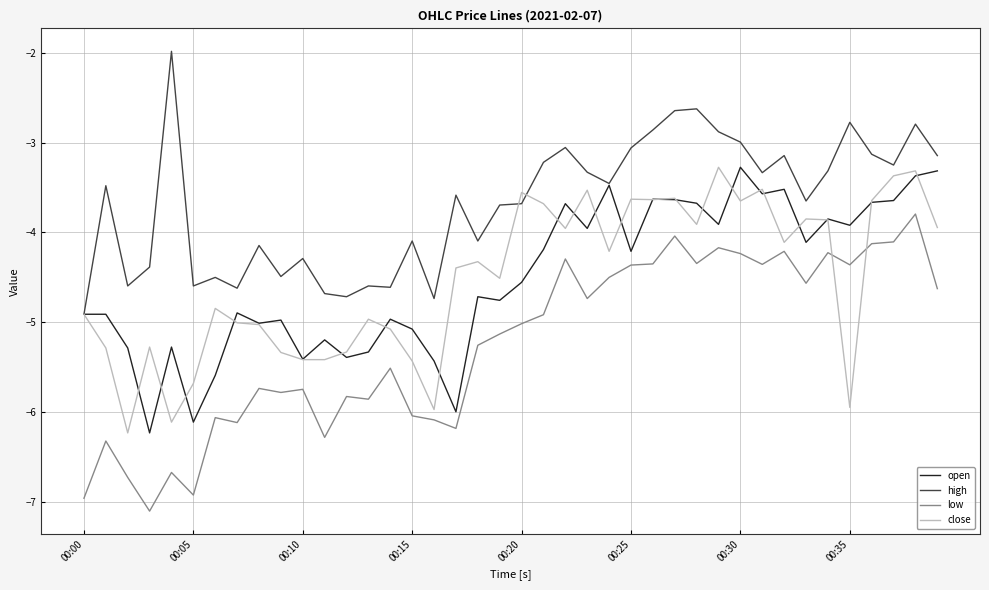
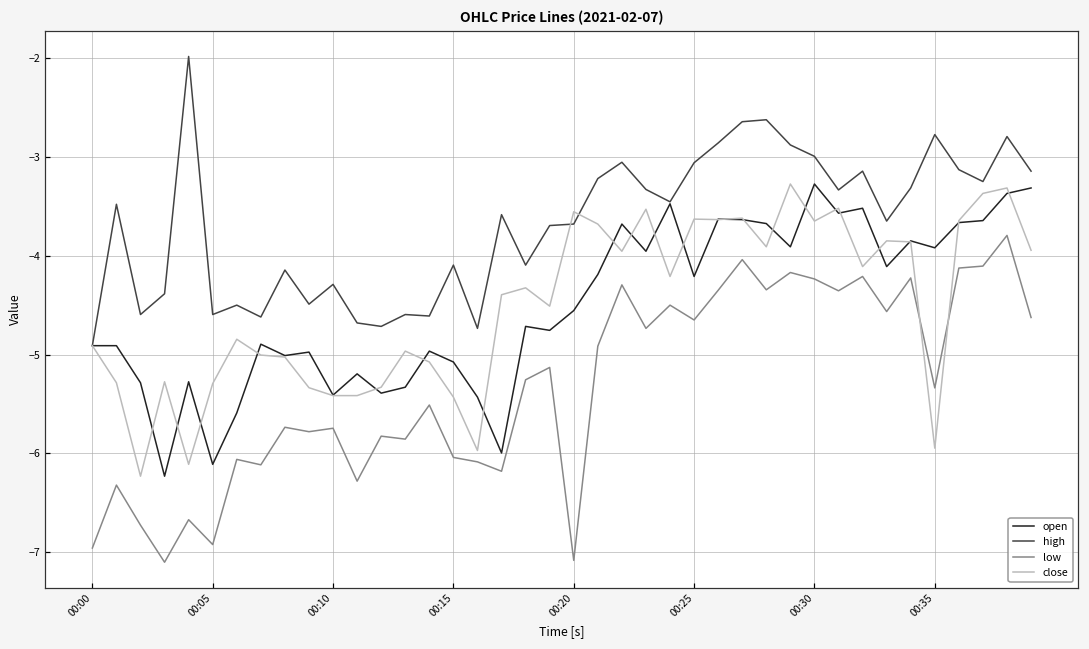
  {
    "low": {
      "00:00": -7.0,
      "00:05": -6.9,
      "00:10": -5.7,
      "00:15": -6.0,
-     "00:20": -5.0,
-     "00:25": -4.4,
+     "00:20": -7.1,
+     "00:25": -4.7,
      "00:30": -4.2,
-     "00:35": -4.4
+     "00:35": -5.3
    },
    "close": {
-     "00:05": -5.7,
+     "00:05": -5.3,
      "00:15": -5.4,
      "00:20": -3.6,
      "00:25": -3.6,
      "00:30": -3.7,
      "00:35": -5.9
    }
  }
